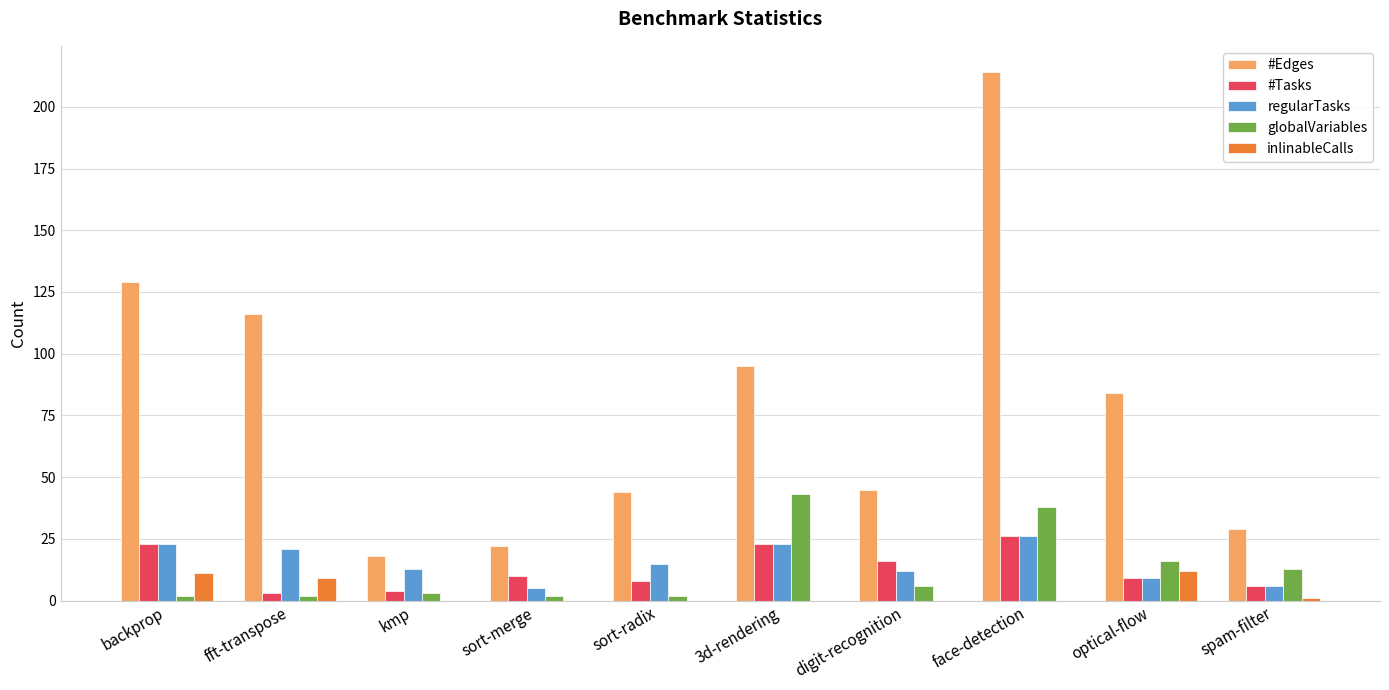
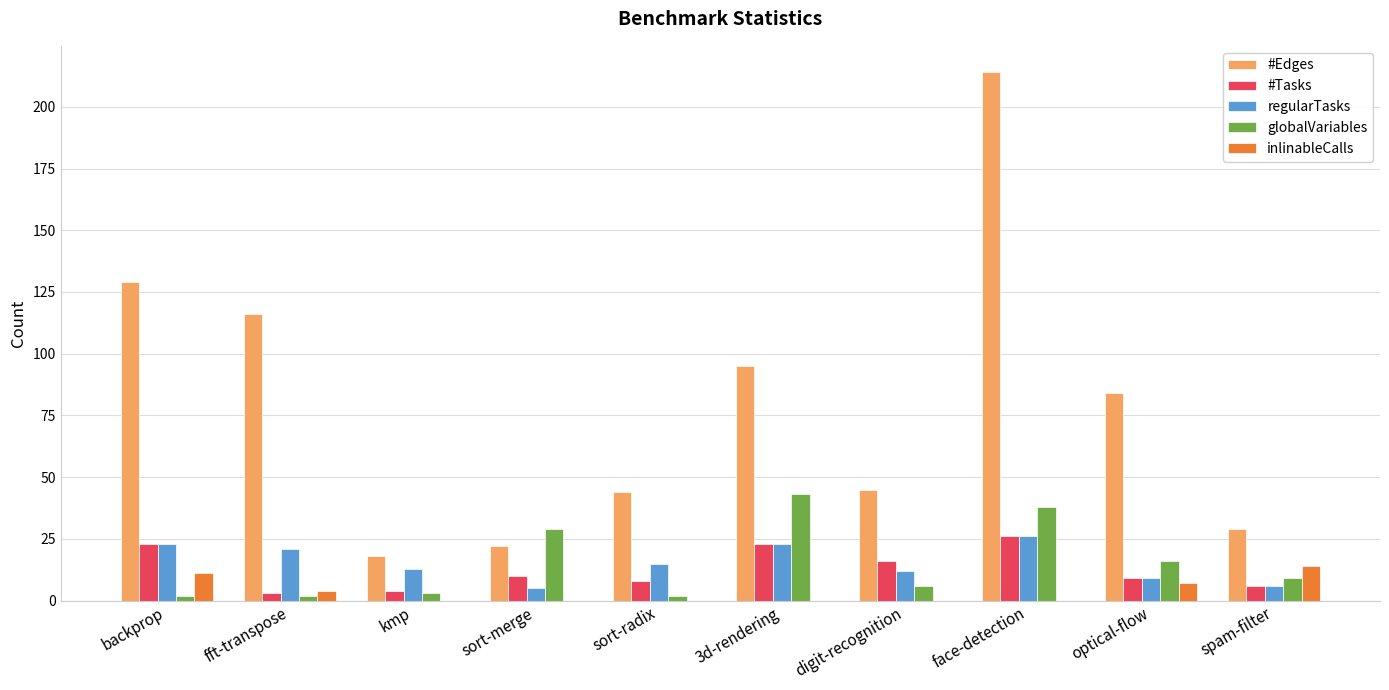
  {
    "#Edges": {
      "backprop": 129,
      "fft-transpose": 116,
      "kmp": 18,
      "sort-merge": 22,
      "sort-radix": 44,
      "3d-rendering": 95,
      "digit-recognition": 45,
      "face-detection": 214,
      "optical-flow": 84,
      "spam-filter": 29
    },
    "#Tasks": {
      "backprop": 23,
      "fft-transpose": 3,
      "kmp": 4,
      "sort-merge": 10,
      "sort-radix": 8,
      "3d-rendering": 23,
      "digit-recognition": 16,
      "face-detection": 26,
      "optical-flow": 9,
      "spam-filter": 6
    },
    "regularTasks": {
      "backprop": 23,
      "fft-transpose": 21,
      "kmp": 13,
      "sort-merge": 5,
      "sort-radix": 15,
      "3d-rendering": 23,
      "digit-recognition": 12,
      "face-detection": 26,
      "optical-flow": 9,
      "spam-filter": 6
    },
    "globalVariables": {
      "backprop": 2,
      "fft-transpose": 2,
      "kmp": 3,
-     "sort-merge": 2,
+     "sort-merge": 29,
      "sort-radix": 2,
      "3d-rendering": 43,
      "digit-recognition": 6,
      "face-detection": 38,
      "optical-flow": 16,
-     "spam-filter": 13
+     "spam-filter": 9
    },
    "inlinableCalls": {
      "backprop": 11,
-     "fft-transpose": 9,
+     "fft-transpose": 4,
      "kmp": 0,
      "sort-merge": 0,
      "sort-radix": 0,
      "3d-rendering": 0,
      "digit-recognition": 0,
      "face-detection": 0,
-     "optical-flow": 12,
-     "spam-filter": 1
+     "optical-flow": 7,
+     "spam-filter": 14
    }
  }
